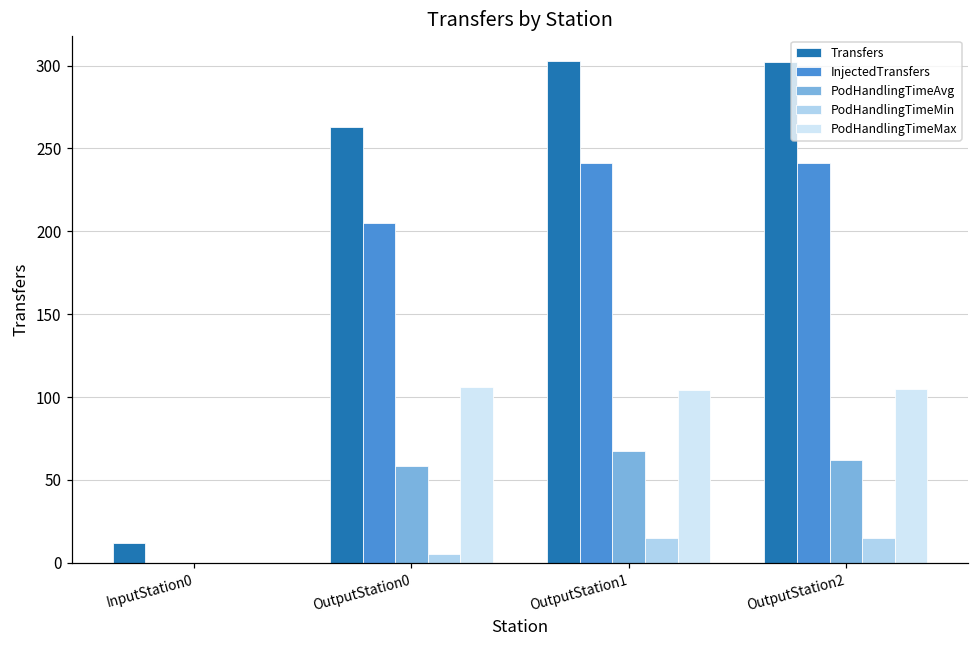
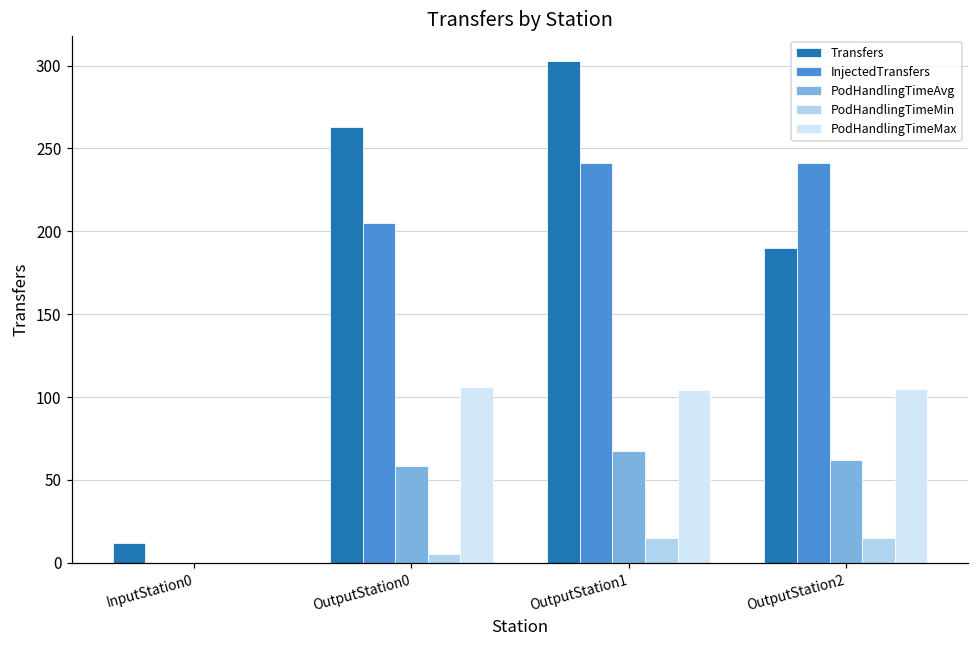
  {
    "Transfers": {
      "InputStation0": 12,
      "OutputStation0": 263,
      "OutputStation1": 303,
-     "OutputStation2": 302
+     "OutputStation2": 190
    }
  }
